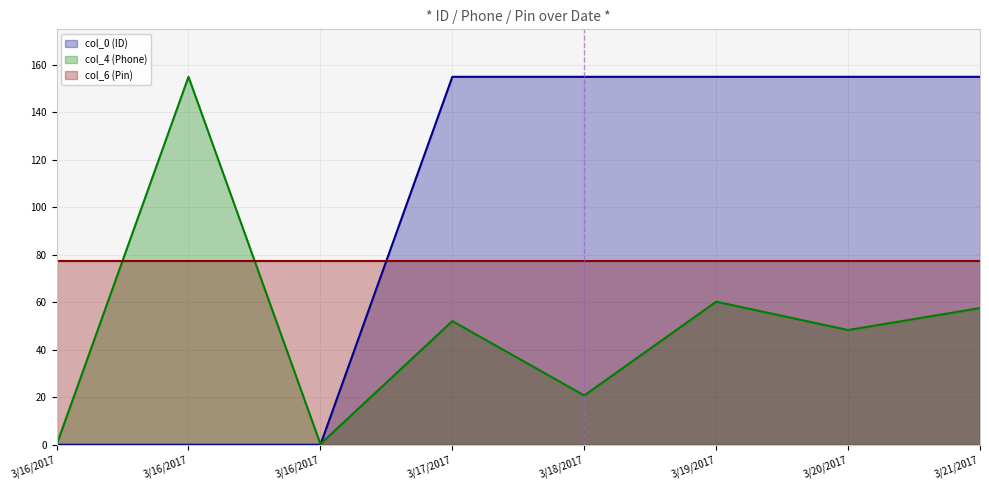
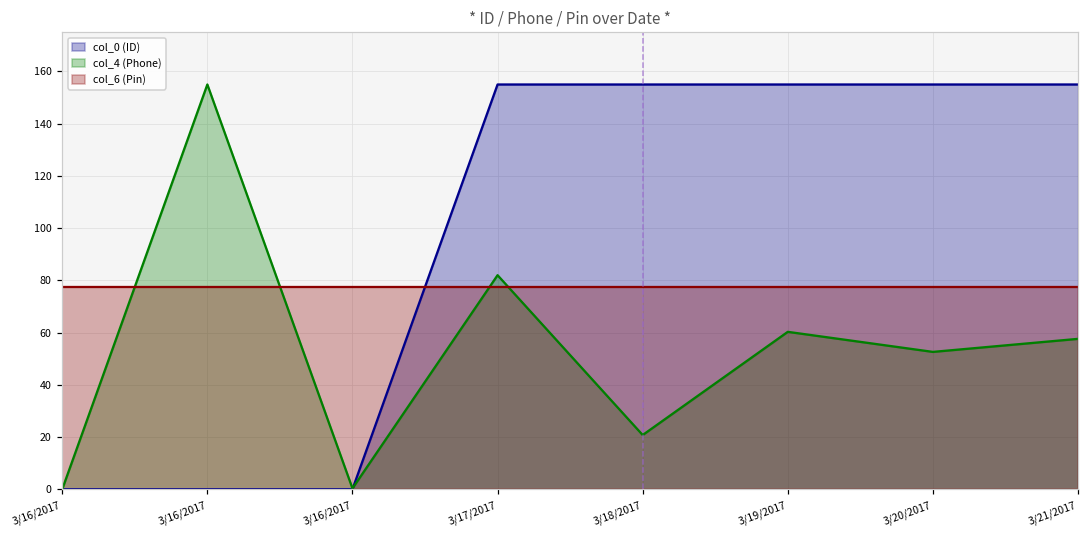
  {
    "col_0 (ID)": {
      "3/17/2017": 155,
      "3/18/2017": 155,
      "3/19/2017": 155,
      "3/20/2017": 155,
      "3/21/2017": 155
    },
    "col_4 (Phone)": {
-     "3/17/2017": 52,
+     "3/17/2017": 82,
      "3/18/2017": 21,
      "3/19/2017": 60,
-     "3/20/2017": 48,
+     "3/20/2017": 53,
      "3/21/2017": 58
    },
    "col_6 (Pin)": {
      "3/17/2017": 78,
      "3/18/2017": 78,
      "3/19/2017": 78,
      "3/20/2017": 78,
      "3/21/2017": 78
    }
  }
